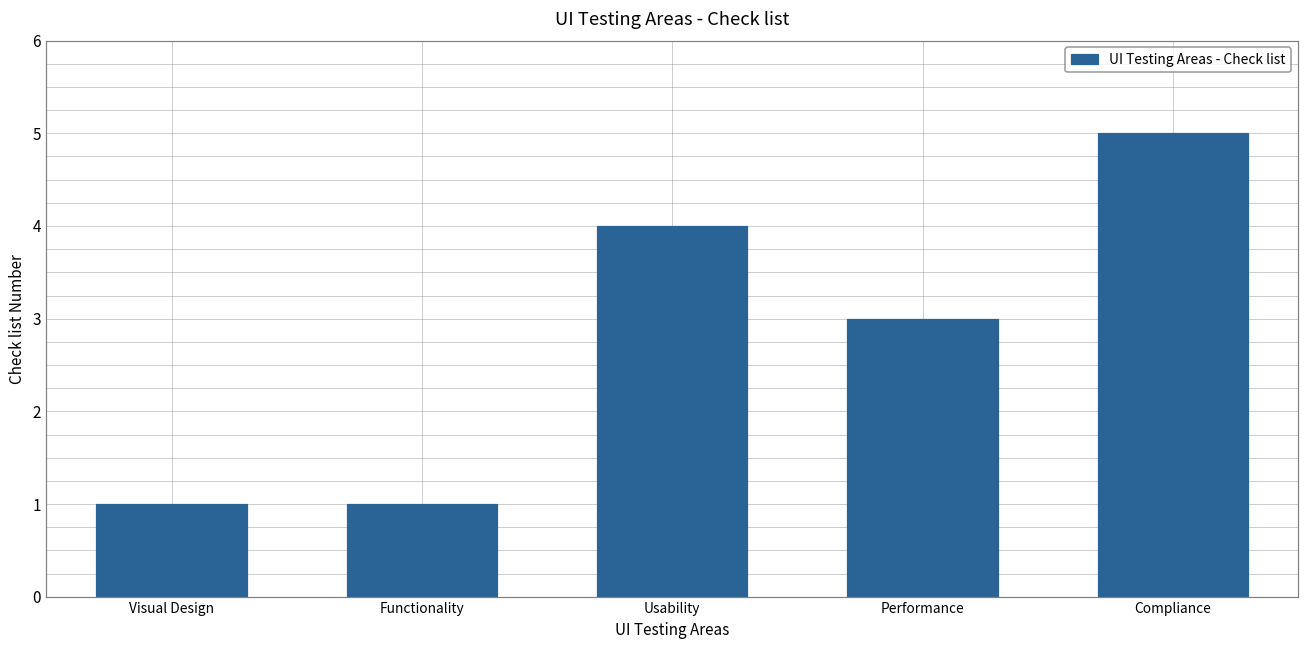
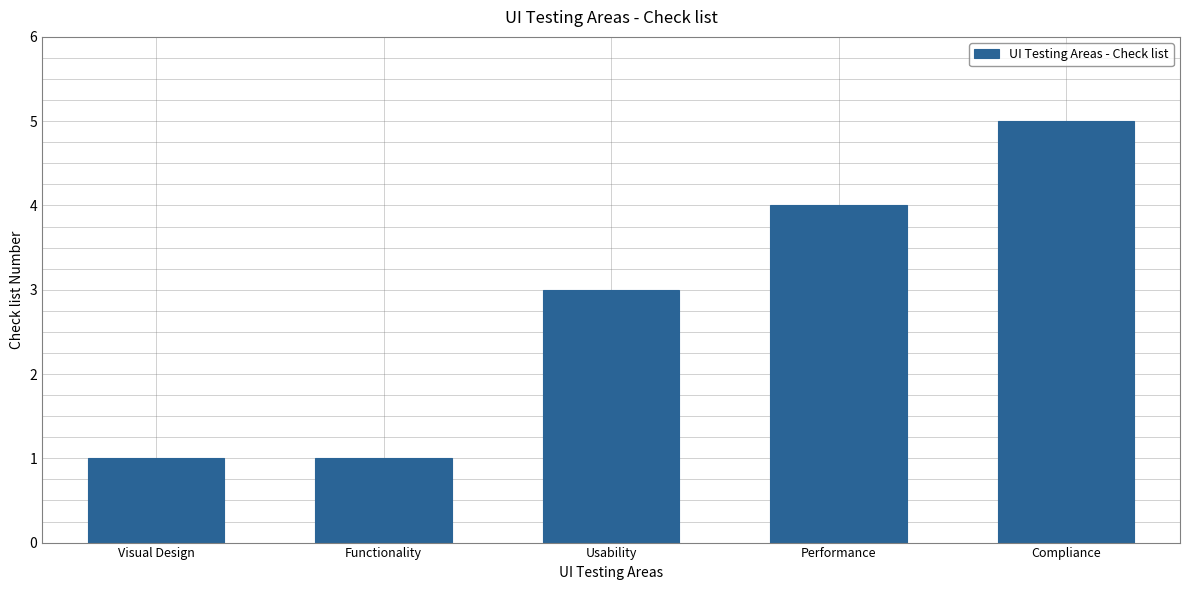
  {
    "Visual Design": 1,
    "Functionality": 1,
-   "Usability": 4,
-   "Performance": 3,
+   "Usability": 3,
+   "Performance": 4,
    "Compliance": 5
  }
